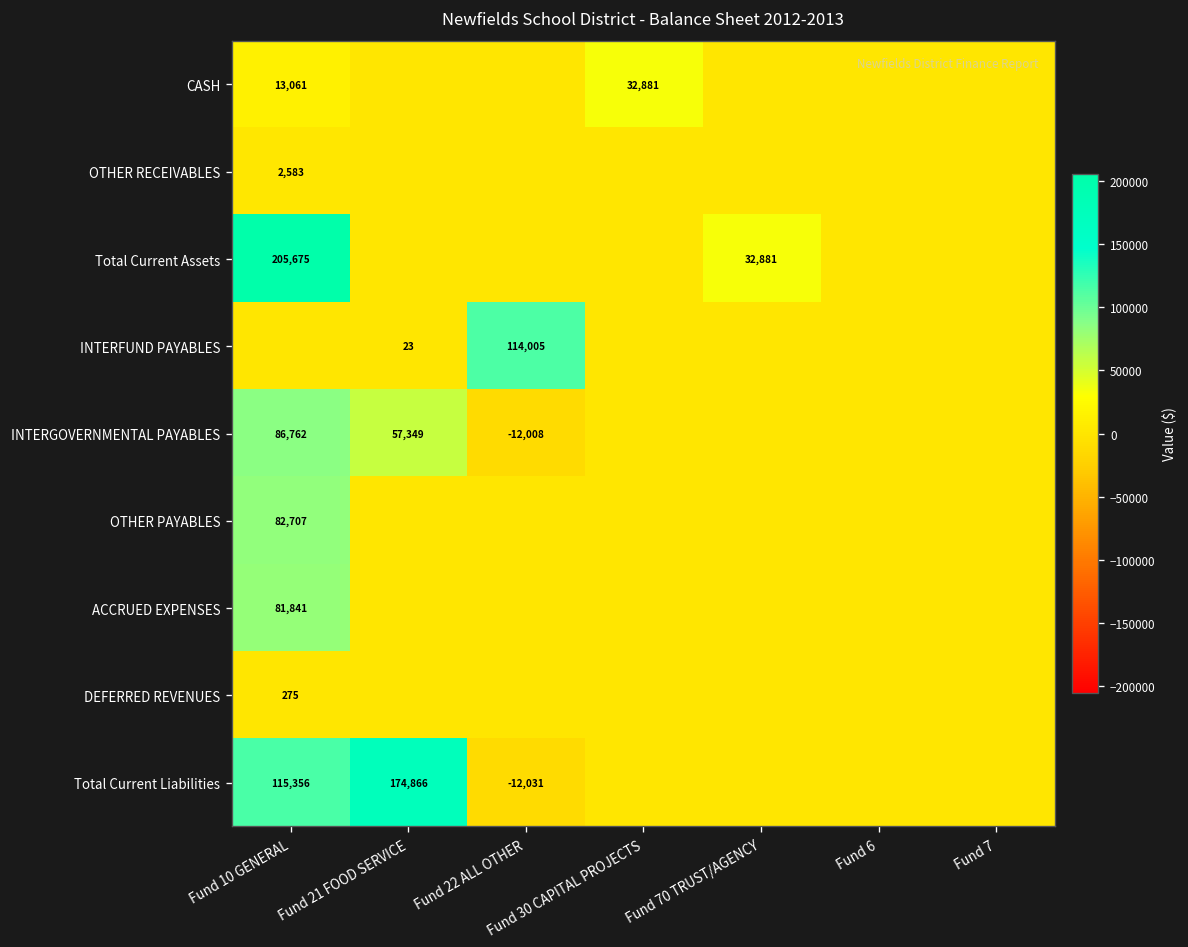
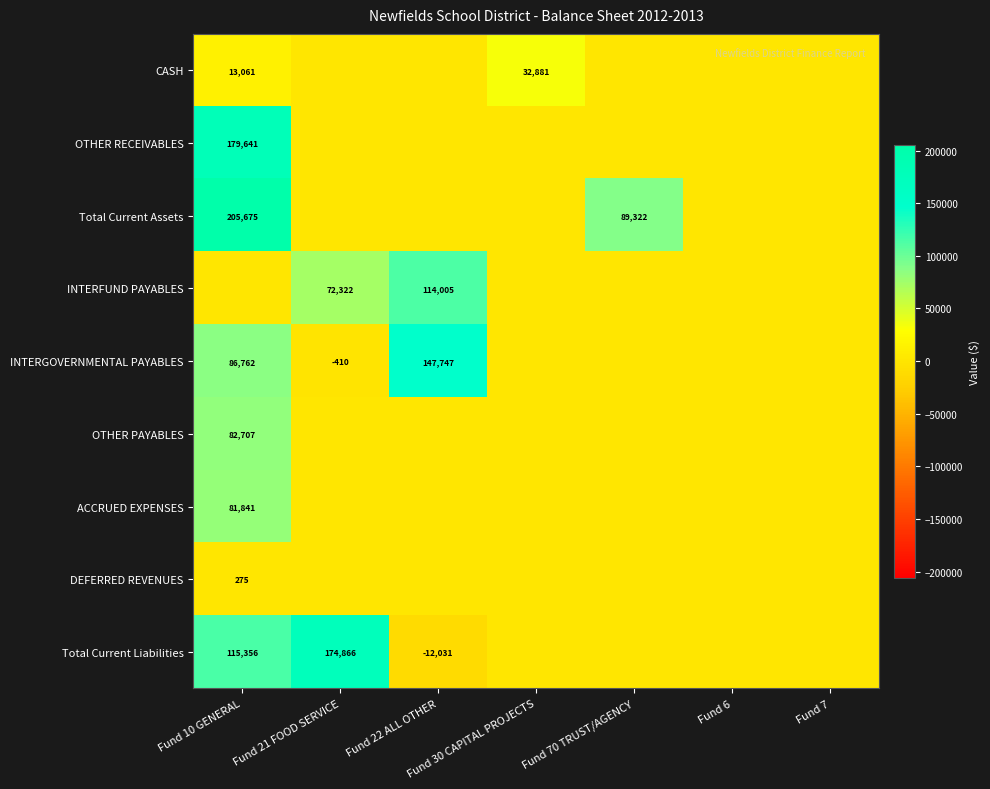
  {
    "CASH": {
      "Fund 10 GENERAL": "13,061",
      "Fund 30 CAPITAL PROJECTS": "32,881"
    },
    "OTHER RECEIVABLES": {
-     "Fund 10 GENERAL": "2,583"
+     "Fund 10 GENERAL": "179,641"
    },
    "Total Current Assets": {
      "Fund 10 GENERAL": "205,675",
-     "Fund 70 TRUST/AGENCY": "32,881"
+     "Fund 70 TRUST/AGENCY": "89,322"
    },
    "INTERFUND PAYABLES": {
-     "Fund 21 FOOD SERVICE": "23",
+     "Fund 21 FOOD SERVICE": "72,322",
      "Fund 22 ALL OTHER": "114,005"
    },
    "INTERGOVERNMENTAL PAYABLES": {
      "Fund 10 GENERAL": "86,762",
-     "Fund 21 FOOD SERVICE": "57,349",
-     "Fund 22 ALL OTHER": "-12,008"
+     "Fund 21 FOOD SERVICE": "-410",
+     "Fund 22 ALL OTHER": "147,747"
    },
    "OTHER PAYABLES": {
      "Fund 10 GENERAL": "82,707"
    },
    "ACCRUED EXPENSES": {
      "Fund 10 GENERAL": "81,841"
    },
    "DEFERRED REVENUES": {
      "Fund 10 GENERAL": "275"
    },
    "Total Current Liabilities": {
      "Fund 10 GENERAL": "115,356",
      "Fund 21 FOOD SERVICE": "174,866",
      "Fund 22 ALL OTHER": "-12,031"
    }
  }
